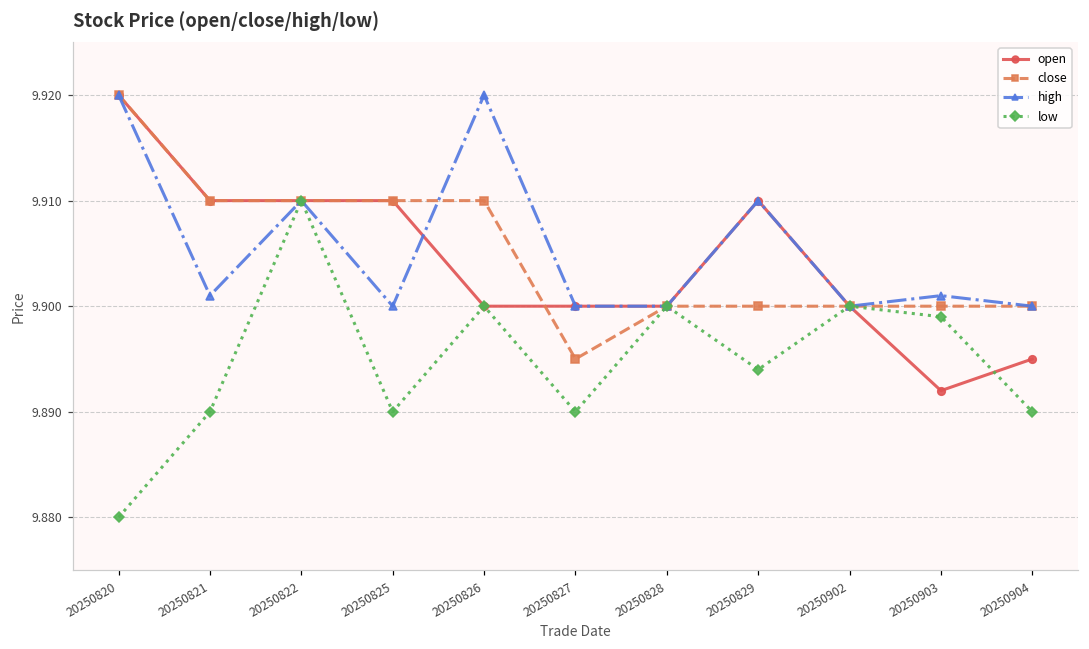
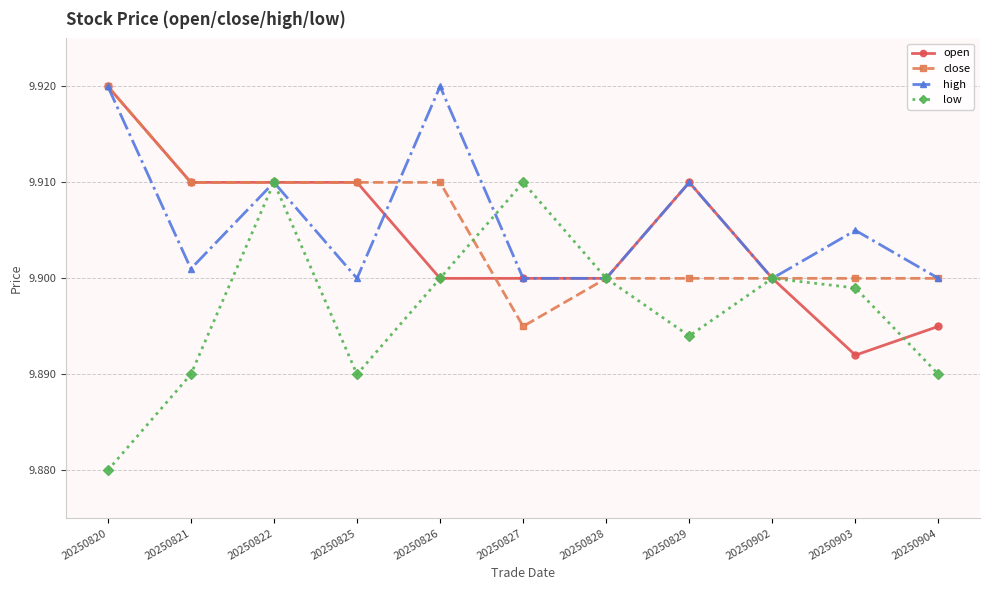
  {
    "high": {
      "20250821": 9.901,
      "20250825": 9.900,
      "20250826": 9.920,
-     "20250903": 9.901
+     "20250903": 9.905
    },
    "low": {
      "20250820": 9.88,
      "20250821": 9.89,
      "20250825": 9.89,
-     "20250827": 9.89,
+     "20250827": 9.91,
      "20250829": 9.894,
      "20250903": 9.899,
      "20250904": 9.89
    }
  }
